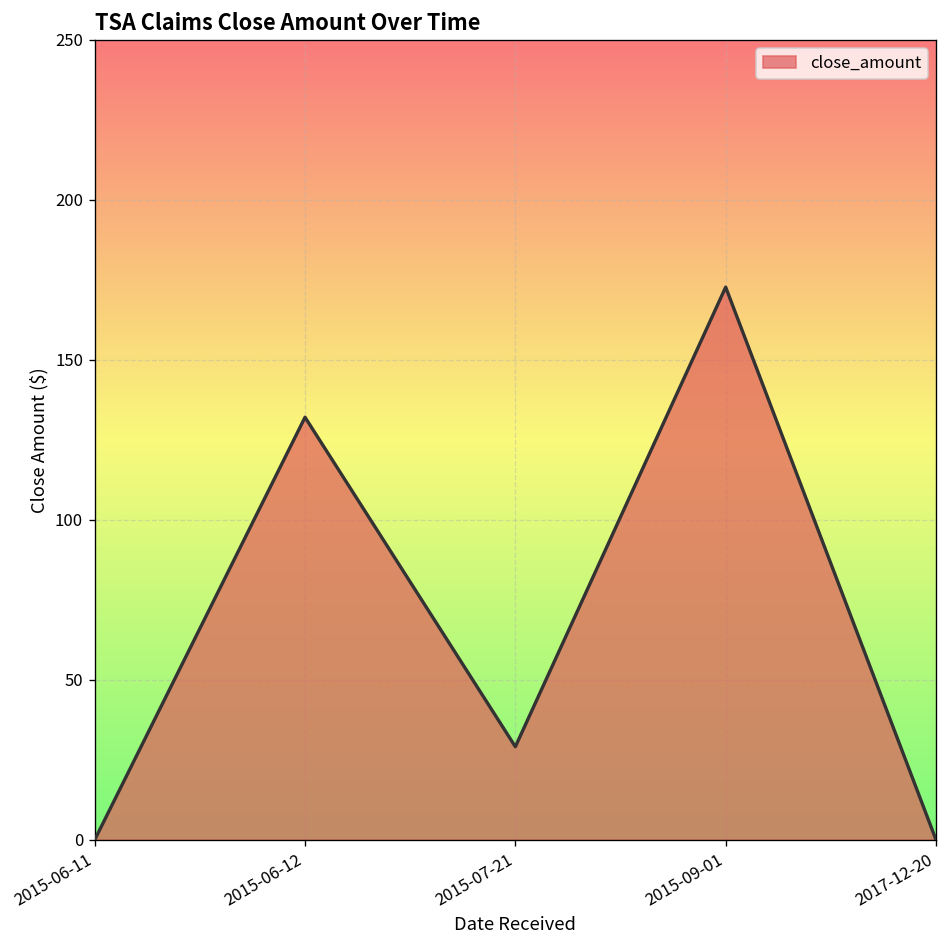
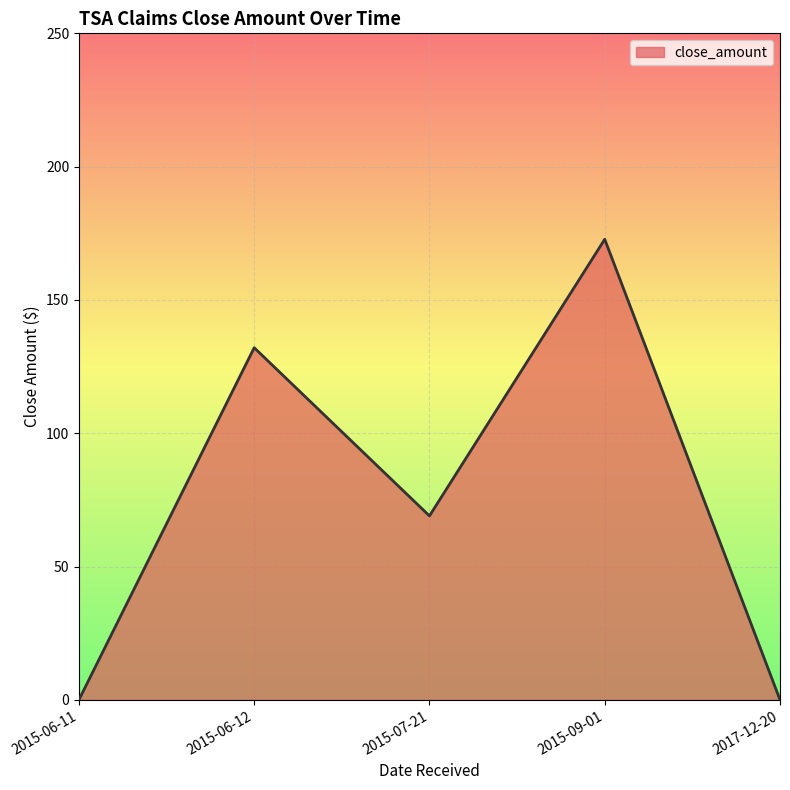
  {
    "2015-06-11": 0,
    "2015-06-12": 132,
-   "2015-07-21": 29,
+   "2015-07-21": 69,
    "2015-09-01": 173,
    "2017-12-20": 0
  }
